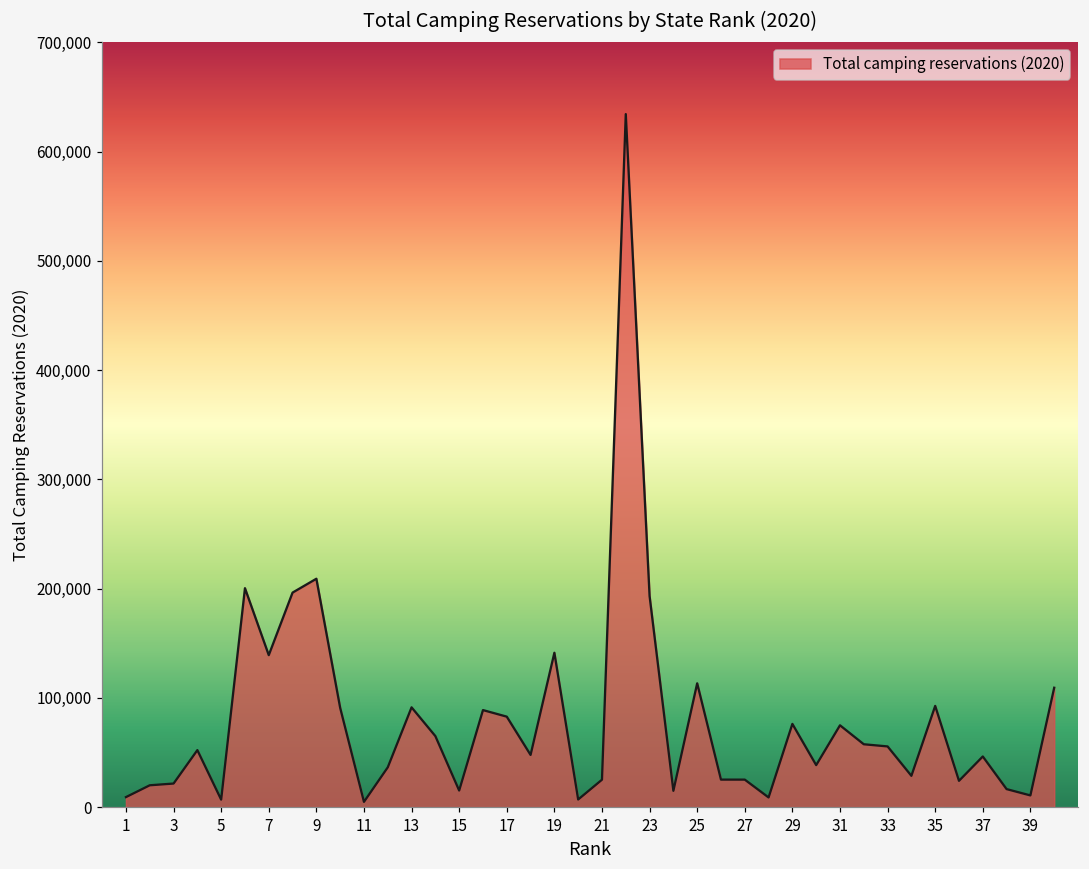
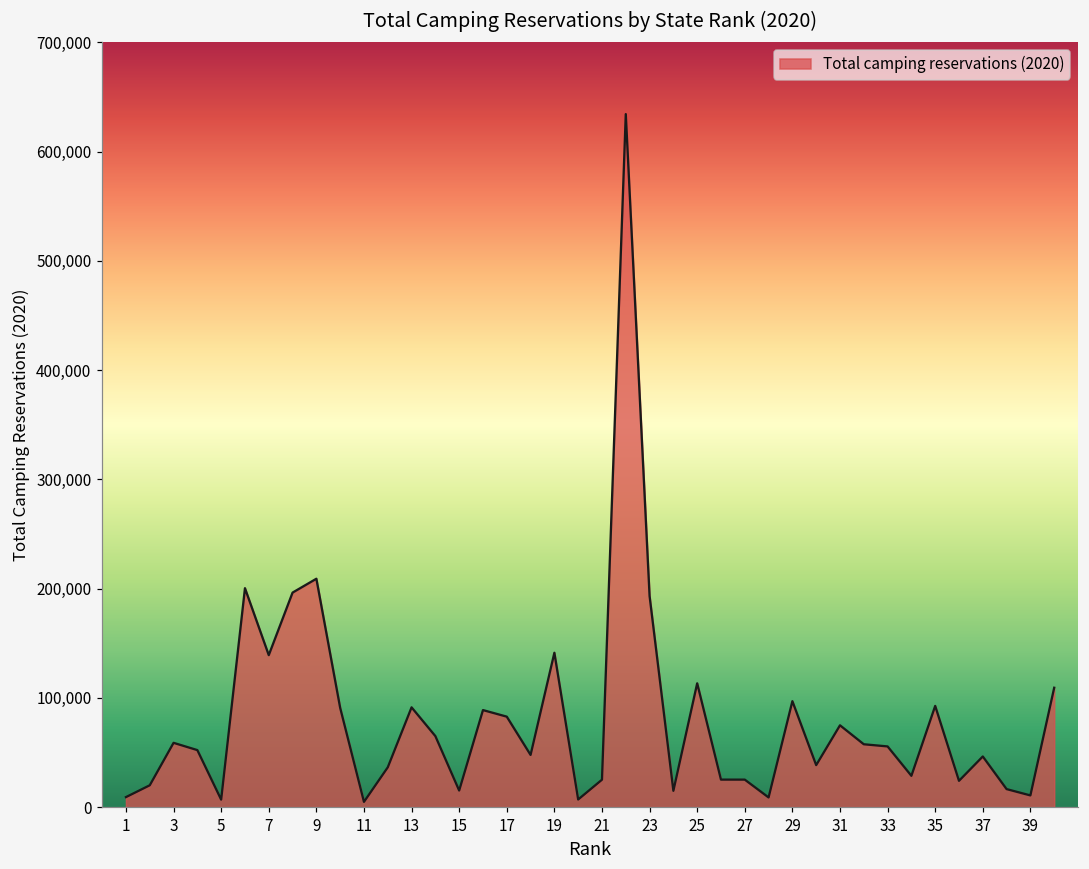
  {
    "1": "10,000",
-   "3": "20,000",
+   "3": "60,000",
    "5": "10,000",
    "7": "140,000",
    "9": "210,000",
    "11": "0",
    "13": "90,000",
    "15": "20,000",
    "17": "80,000",
    "19": "140,000",
    "21": "30,000",
    "23": "190,000",
    "25": "110,000",
    "27": "30,000",
-   "29": "80,000",
+   "29": "100,000",
    "31": "70,000",
    "33": "60,000",
    "35": "90,000",
    "37": "50,000",
    "39": "10,000"
  }
